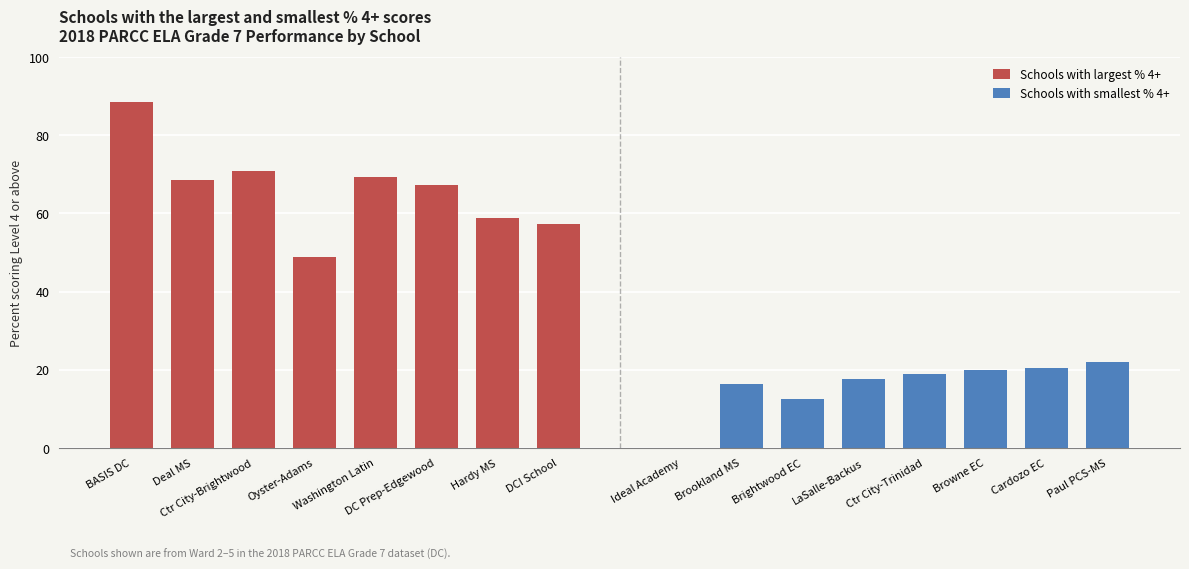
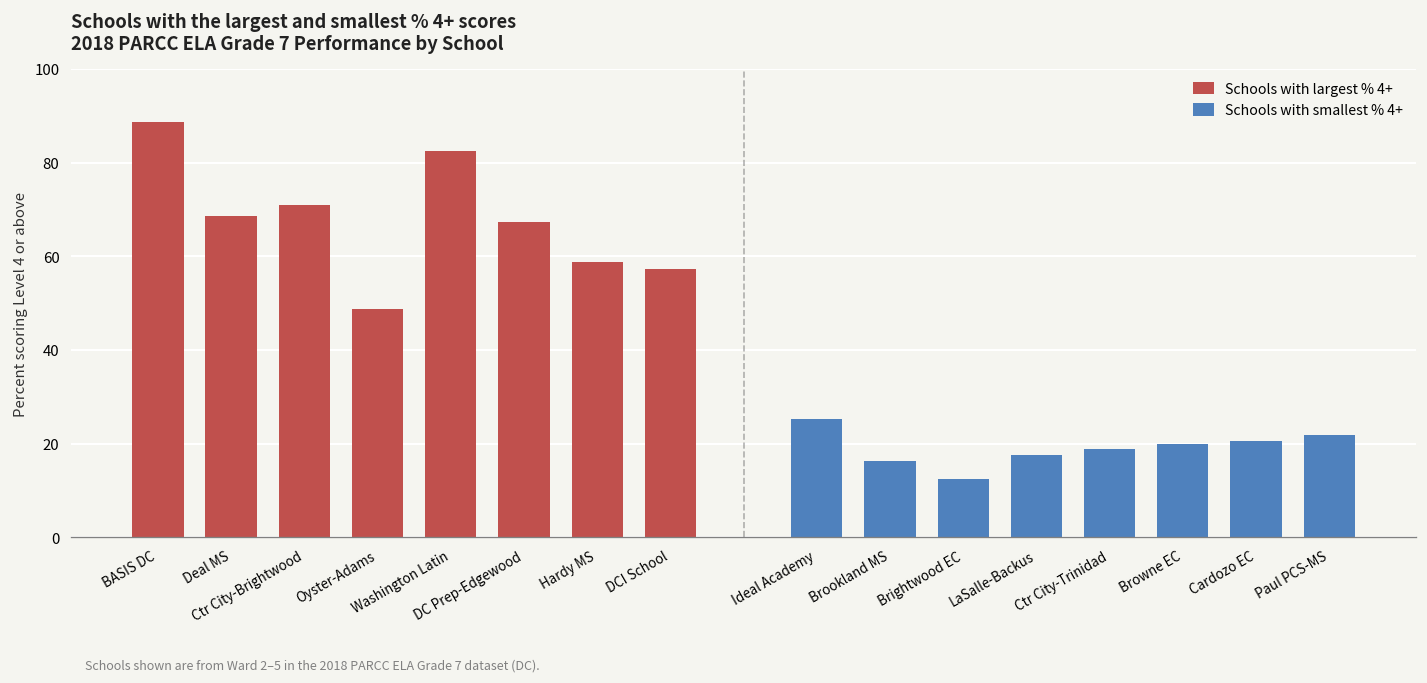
  {
    "Schools with largest % 4+": {
      "BASIS DC": 89,
      "Deal MS": 69,
      "Ctr City-Brightwood": 71,
      "Oyster-Adams": 49,
-     "Washington Latin": 69,
+     "Washington Latin": 83,
      "DC Prep-Edgewood": 67,
      "Hardy MS": 59,
      "DCI School": 57
    },
    "Schools with smallest % 4+": {
-     "Ideal Academy": 0,
+     "Ideal Academy": 25,
      "Brookland MS": 16,
      "Brightwood EC": 13,
      "LaSalle-Backus": 18,
      "Ctr City-Trinidad": 19,
      "Browne EC": 20,
      "Cardozo EC": 21,
      "Paul PCS-MS": 22
    }
  }
